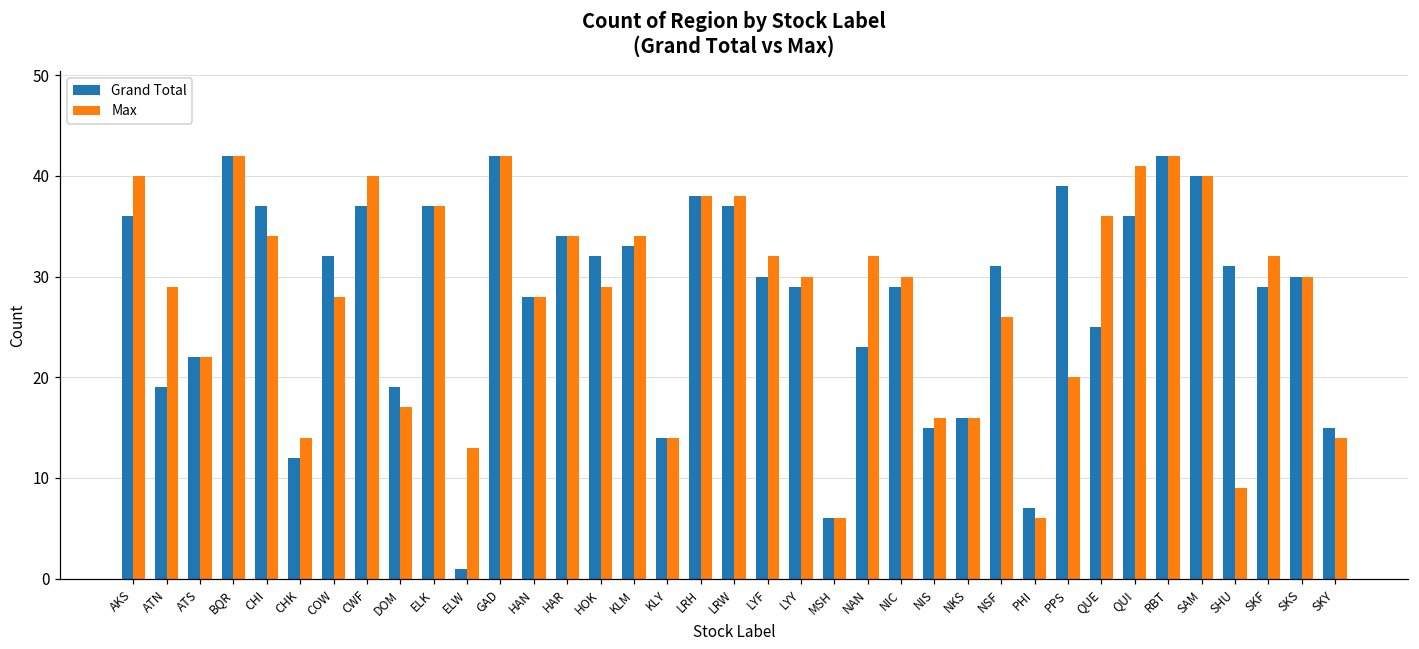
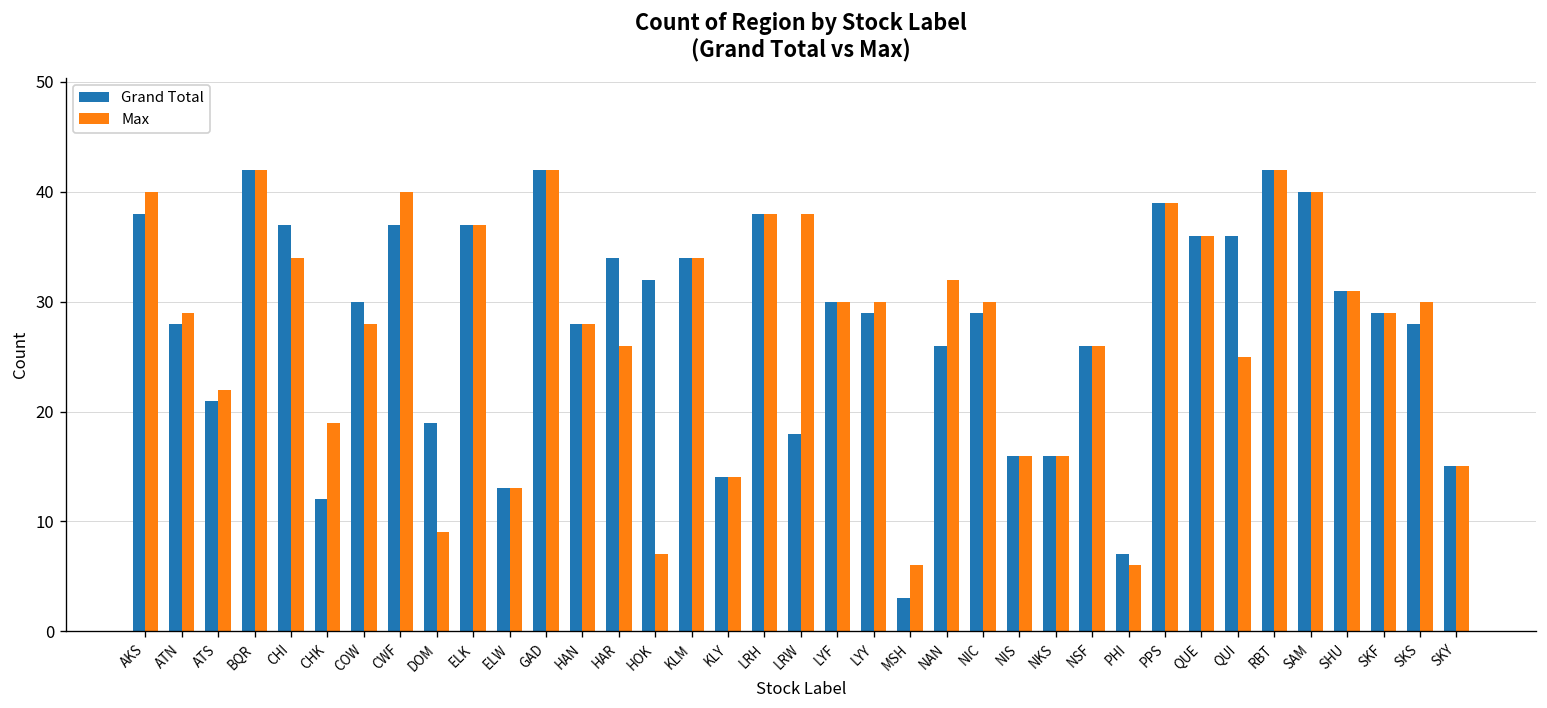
  {
    "Grand Total": {
-     "AKS": 36,
-     "ATN": 19,
-     "ATS": 22,
+     "AKS": 38,
+     "ATN": 28,
+     "ATS": 21,
      "BQR": 42,
      "CHI": 37,
      "CHK": 12,
-     "COW": 32,
+     "COW": 30,
      "CWF": 37,
      "DOM": 19,
      "ELK": 37,
-     "ELW": 1,
+     "ELW": 13,
      "GAD": 42,
      "HAN": 28,
      "HAR": 34,
      "HOK": 32,
-     "KLM": 33,
+     "KLM": 34,
      "KLY": 14,
      "LRH": 38,
-     "LRW": 37,
+     "LRW": 18,
      "LYF": 30,
      "LYY": 29,
-     "MSH": 6,
-     "NAN": 23,
+     "MSH": 3,
+     "NAN": 26,
      "NIC": 29,
-     "NIS": 15,
+     "NIS": 16,
      "NKS": 16,
-     "NSF": 31,
+     "NSF": 26,
      "PHI": 7,
      "PPS": 39,
-     "QUE": 25,
+     "QUE": 36,
      "QUI": 36,
      "RBT": 42,
      "SAM": 40,
      "SHU": 31,
      "SKF": 29,
-     "SKS": 30,
+     "SKS": 28,
      "SKY": 15
    },
    "Max": {
      "AKS": 40,
      "ATN": 29,
      "ATS": 22,
      "BQR": 42,
      "CHI": 34,
-     "CHK": 14,
+     "CHK": 19,
      "COW": 28,
      "CWF": 40,
-     "DOM": 17,
+     "DOM": 9,
      "ELK": 37,
      "ELW": 13,
      "GAD": 42,
      "HAN": 28,
-     "HAR": 34,
-     "HOK": 29,
+     "HAR": 26,
+     "HOK": 7,
      "KLM": 34,
      "KLY": 14,
      "LRH": 38,
      "LRW": 38,
-     "LYF": 32,
+     "LYF": 30,
      "LYY": 30,
      "MSH": 6,
      "NAN": 32,
      "NIC": 30,
      "NIS": 16,
      "NKS": 16,
      "NSF": 26,
      "PHI": 6,
-     "PPS": 20,
+     "PPS": 39,
      "QUE": 36,
-     "QUI": 41,
+     "QUI": 25,
      "RBT": 42,
      "SAM": 40,
-     "SHU": 9,
-     "SKF": 32,
+     "SHU": 31,
+     "SKF": 29,
      "SKS": 30,
-     "SKY": 14
+     "SKY": 15
    }
  }
